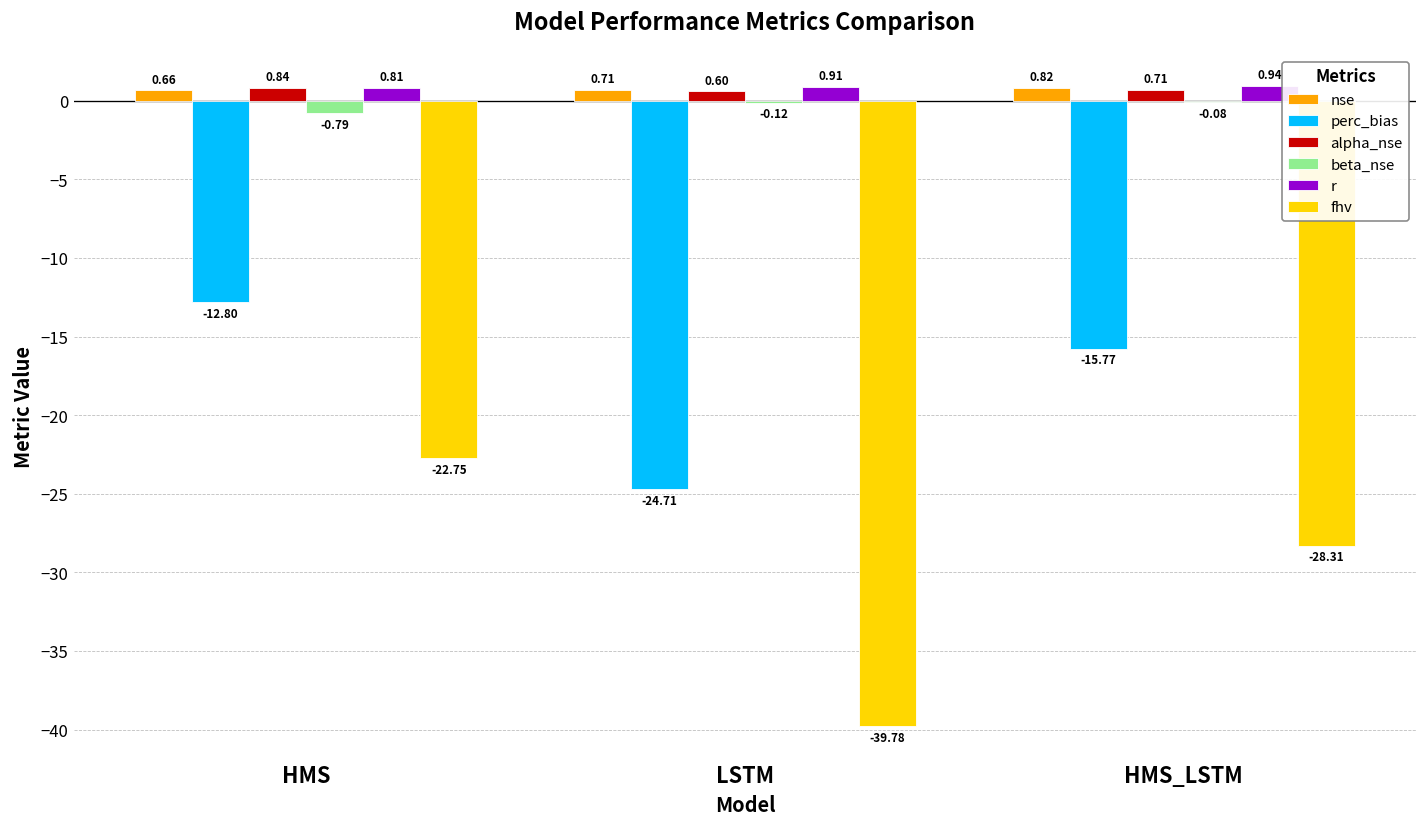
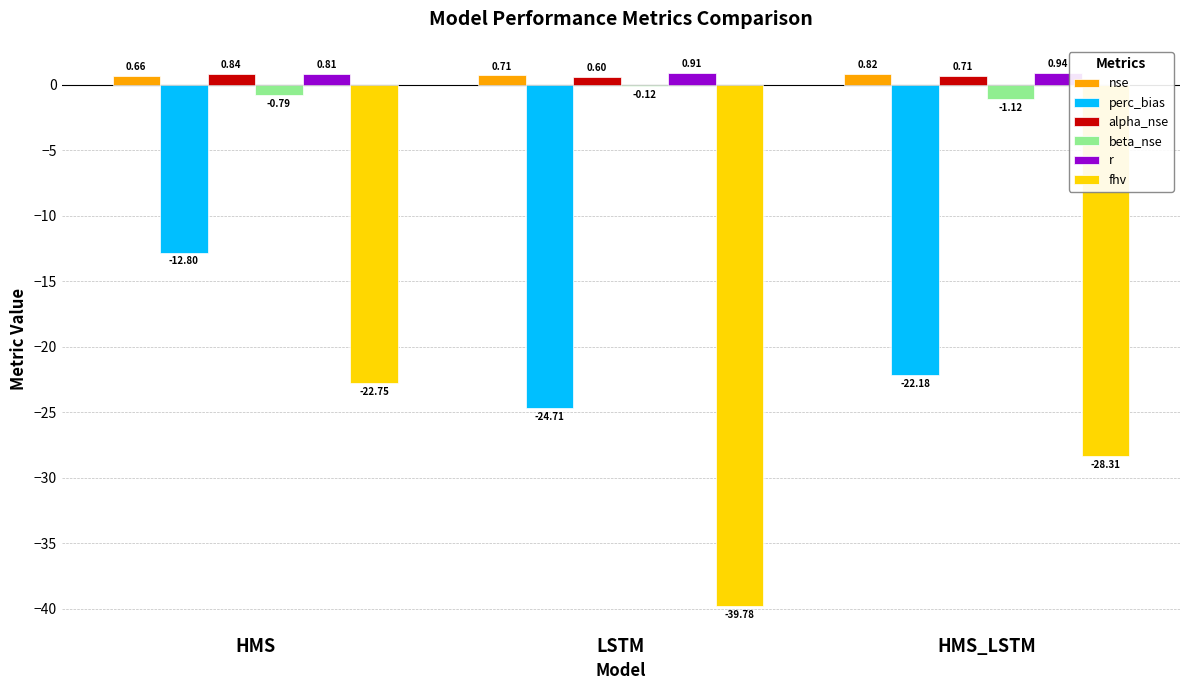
  {
    "perc_bias": {
      "HMS": -12.80,
      "LSTM": -24.71,
-     "HMS_LSTM": -15.77
+     "HMS_LSTM": -22.18
    },
    "alpha_nse": {
      "HMS": 0.84,
      "LSTM": 0.60,
      "HMS_LSTM": 0.71
    },
    "beta_nse": {
      "HMS": -0.79,
      "LSTM": -0.12,
-     "HMS_LSTM": -0.08
+     "HMS_LSTM": -1.12
    },
    "r": {
      "HMS": 0.81,
      "LSTM": 0.91,
      "HMS_LSTM": 0.94
    }
  }
